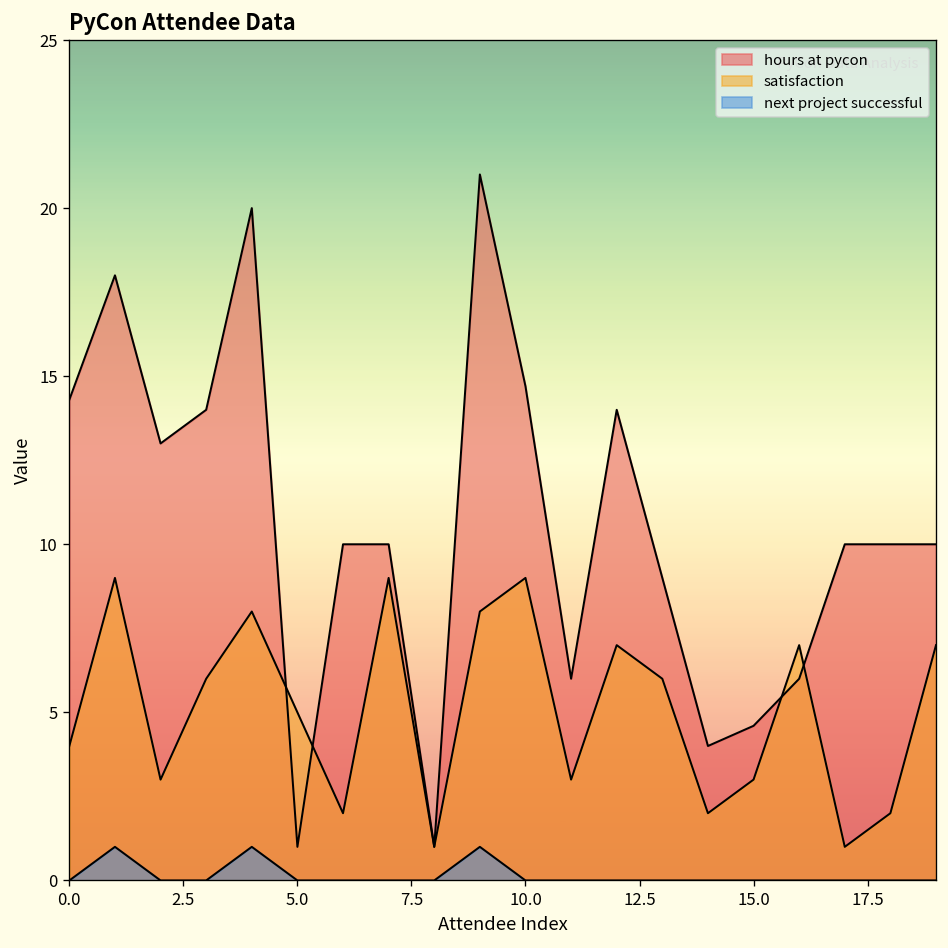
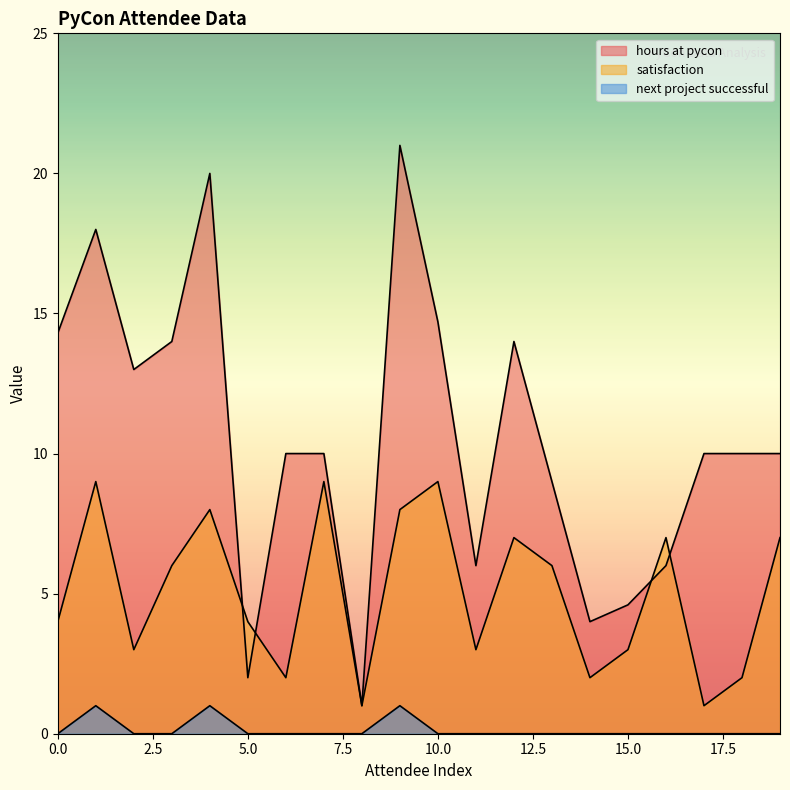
  {
    "hours at pycon": {
      "0.0": 14.3,
-     "5.0": 1,
+     "5.0": 2,
      "10.0": 14.7,
      "15.0": 4.6
    },
    "satisfaction": {
      "0.0": 4,
-     "5.0": 5,
+     "5.0": 4,
      "10.0": 9,
      "15.0": 3
    },
    "next project successful": {
      "0.0": 0,
      "5.0": 0,
      "10.0": 0,
      "15.0": 0
    }
  }
